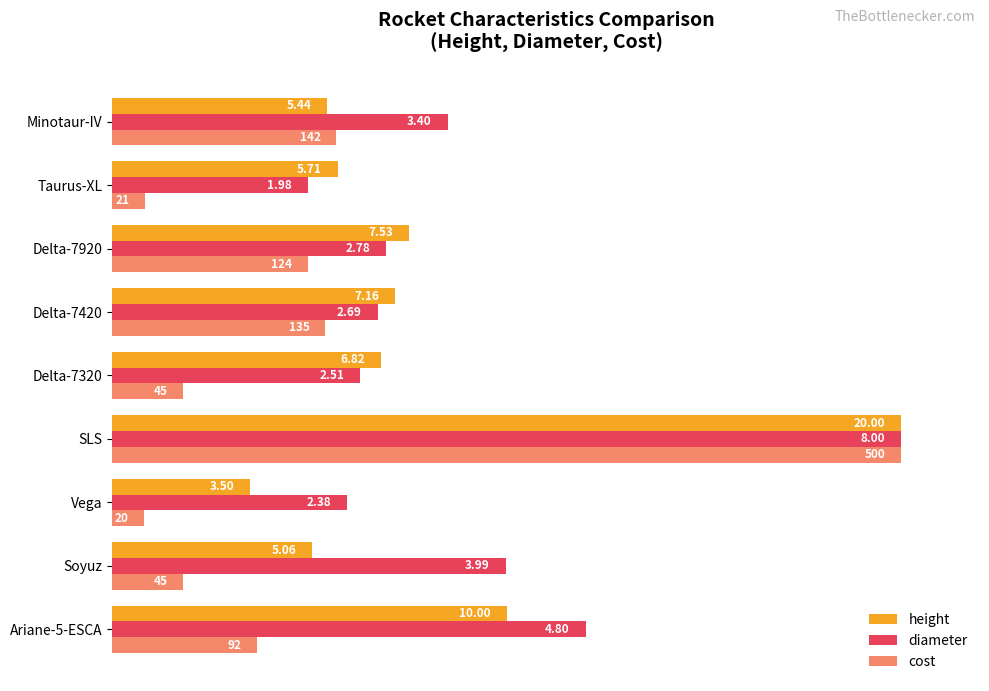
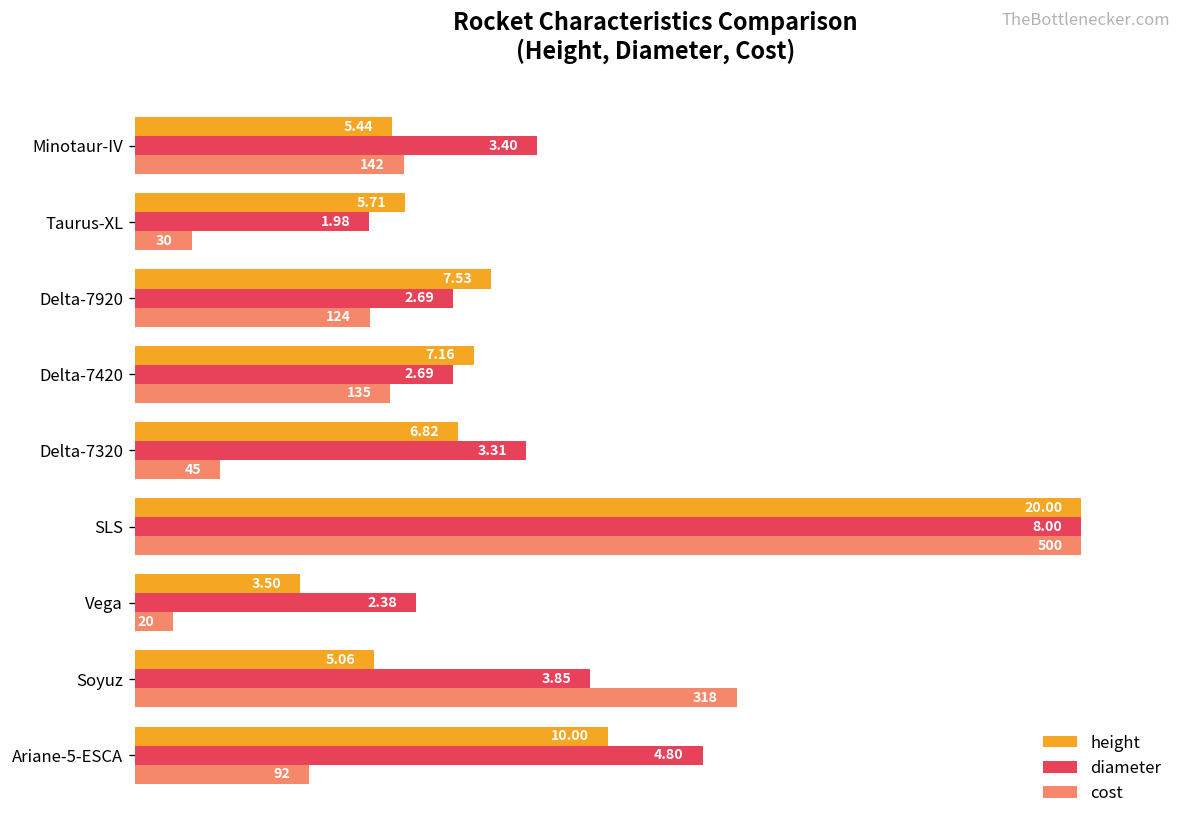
  {
    "diameter": {
-     "Delta-7920": 2.78,
-     "Delta-7320": 2.51,
-     "Soyuz": 3.99
+     "Delta-7920": 2.69,
+     "Delta-7320": 3.31,
+     "Soyuz": 3.85
    },
    "cost": {
-     "Taurus-XL": 21,
-     "Soyuz": 45
+     "Taurus-XL": 30,
+     "Soyuz": 318
    }
  }
